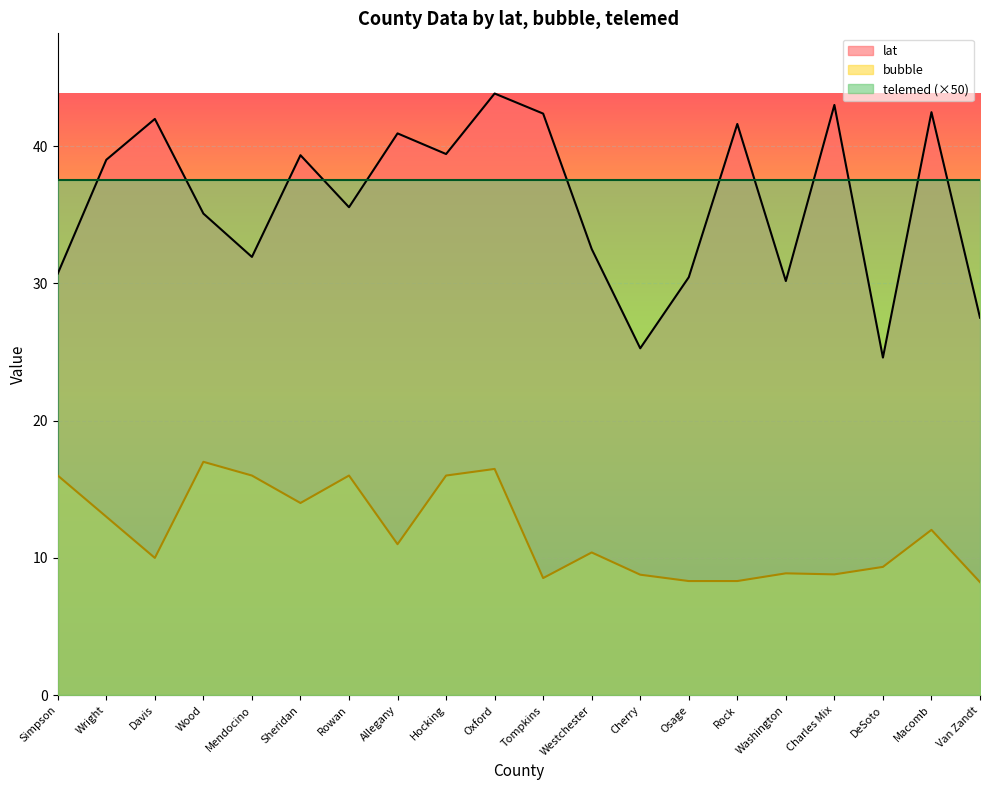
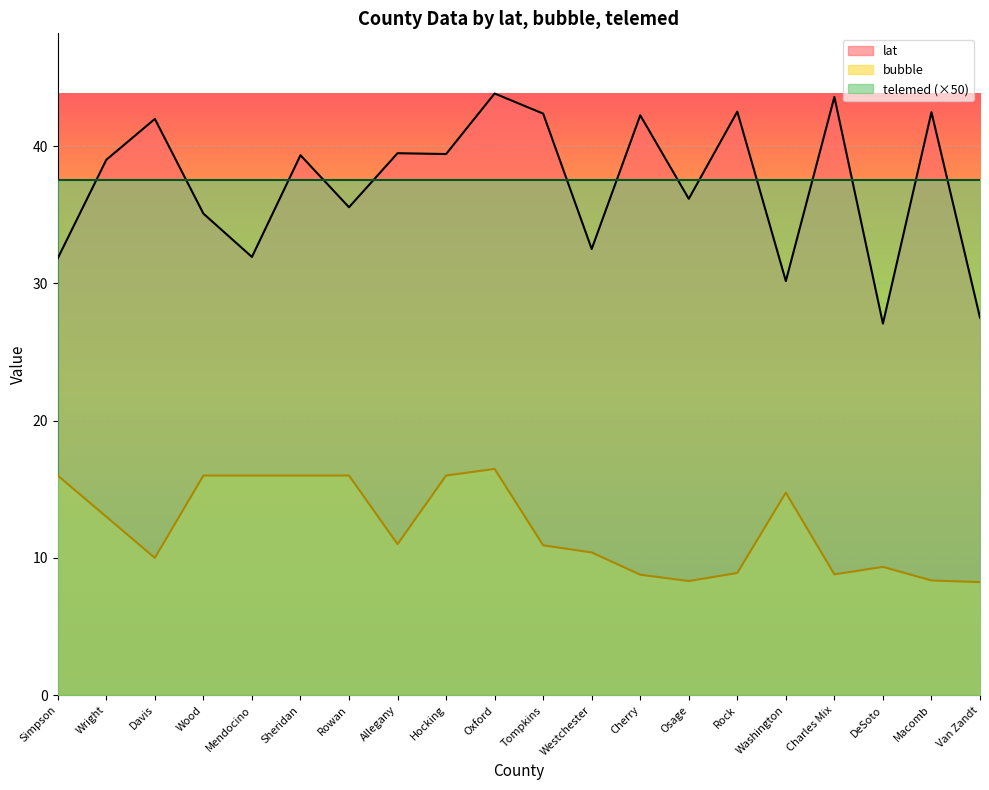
  {
    "lat": {
-     "Simpson": 30.7,
+     "Simpson": 31.8,
      "Wright": 39.0,
      "Davis": 42.0,
      "Wood": 35.1,
      "Mendocino": 31.9,
      "Sheridan": 39.3,
      "Rowan": 35.5,
-     "Allegany": 40.9,
+     "Allegany": 39.5,
      "Hocking": 39.4,
      "Oxford": 43.8,
      "Tompkins": 42.4,
      "Westchester": 32.5,
-     "Cherry": 25.3,
-     "Osage": 30.4,
-     "Rock": 41.6,
+     "Cherry": 42.2,
+     "Osage": 36.2,
+     "Rock": 42.5,
      "Washington": 30.2,
-     "Charles Mix": 43.0,
-     "DeSoto": 24.6,
+     "Charles Mix": 43.6,
+     "DeSoto": 27.1,
      "Macomb": 42.5,
      "Van Zandt": 27.5
    },
    "bubble": {
      "Simpson": 16.0,
      "Wright": 13.0,
      "Davis": 10.0,
-     "Wood": 17,
+     "Wood": 16,
      "Mendocino": 16.0,
-     "Sheridan": 14,
+     "Sheridan": 16,
      "Rowan": 16.0,
      "Allegany": 11.0,
      "Hocking": 16.0,
      "Oxford": 16.5,
-     "Tompkins": 8.5,
+     "Tompkins": 10.9,
      "Westchester": 10.4,
      "Cherry": 8.8,
      "Osage": 8.3,
-     "Rock": 8.3,
-     "Washington": 8.9,
+     "Rock": 8.9,
+     "Washington": 14.8,
      "Charles Mix": 8.8,
      "DeSoto": 9.3,
-     "Macomb": 12.0,
+     "Macomb": 8.4,
      "Van Zandt": 8.2
    },
    "telemed (×50)": {
      "Simpson": 37.5,
      "Wright": 37.5,
      "Davis": 37.5,
      "Wood": 37.5,
      "Mendocino": 37.5,
      "Sheridan": 37.5,
      "Rowan": 37.5,
      "Allegany": 37.5,
      "Hocking": 37.5,
      "Oxford": 37.5,
      "Tompkins": 37.5,
      "Westchester": 37.5,
      "Cherry": 37.5,
      "Osage": 37.5,
      "Rock": 37.5,
      "Washington": 37.5,
      "Charles Mix": 37.5,
      "DeSoto": 37.5,
      "Macomb": 37.5,
      "Van Zandt": 37.5
    }
  }
